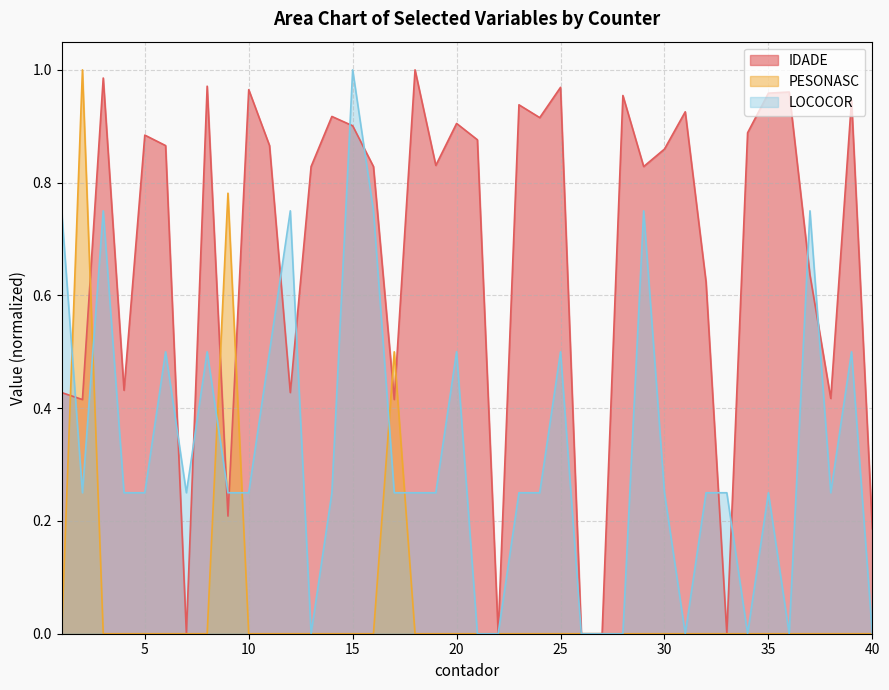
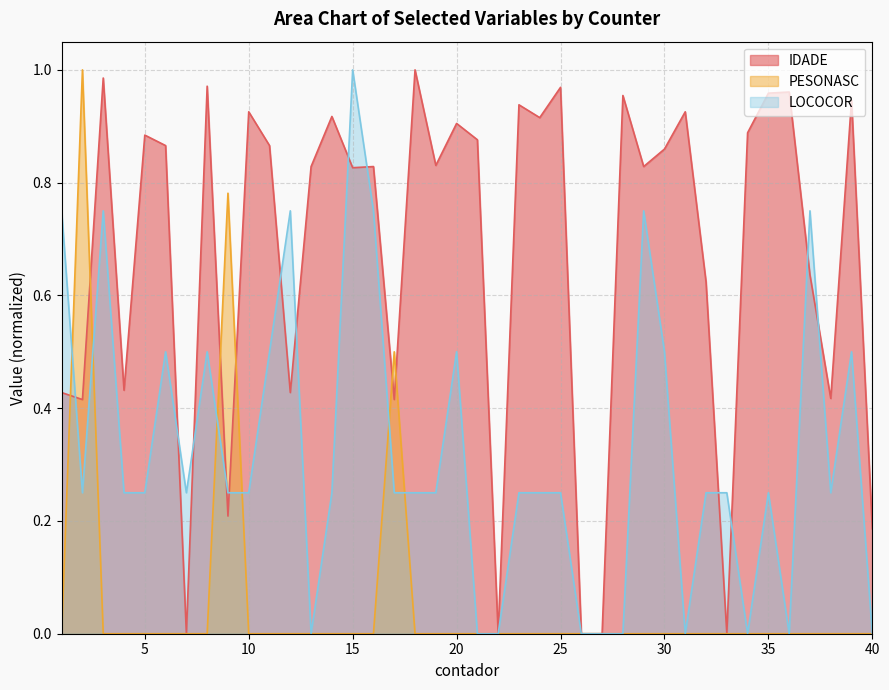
  {
    "IDADE": {
      "5": 0.88,
-     "10": 0.96,
-     "15": 0.90,
+     "10": 0.93,
+     "15": 0.83,
      "20": 0.90,
      "25": 0.97,
      "30": 0.86,
      "40": 0.19
    },
    "PESONASC": {
      "5": 0.00,
      "10": 0.00,
      "15": 0.00,
      "20": 0.00,
      "25": 0.00,
      "30": 0.00,
      "35": 0.00
    },
    "LOCOCOR": {
      "5": 0.25,
      "10": 0.25,
      "15": 1.00,
      "20": 0.50,
-     "25": 0.50,
-     "30": 0.25,
+     "25": 0.25,
+     "30": 0.50,
      "35": 0.25
    }
  }
